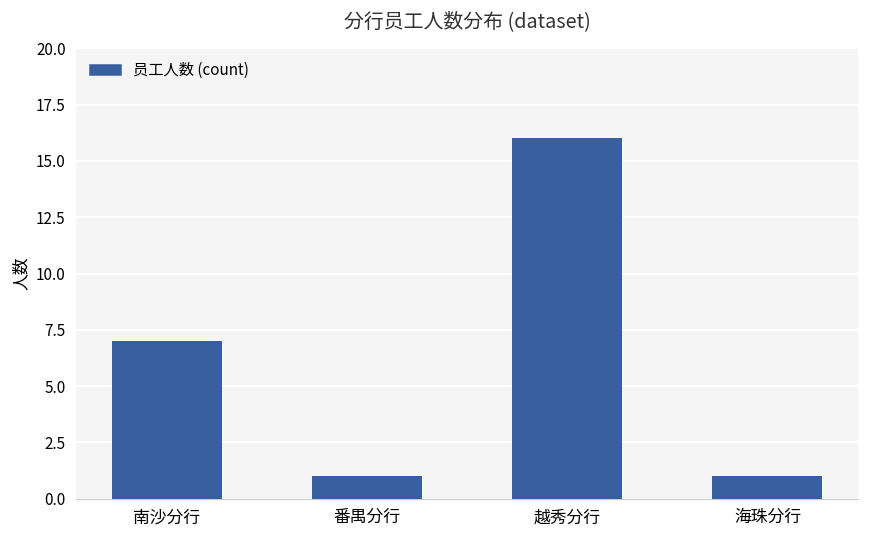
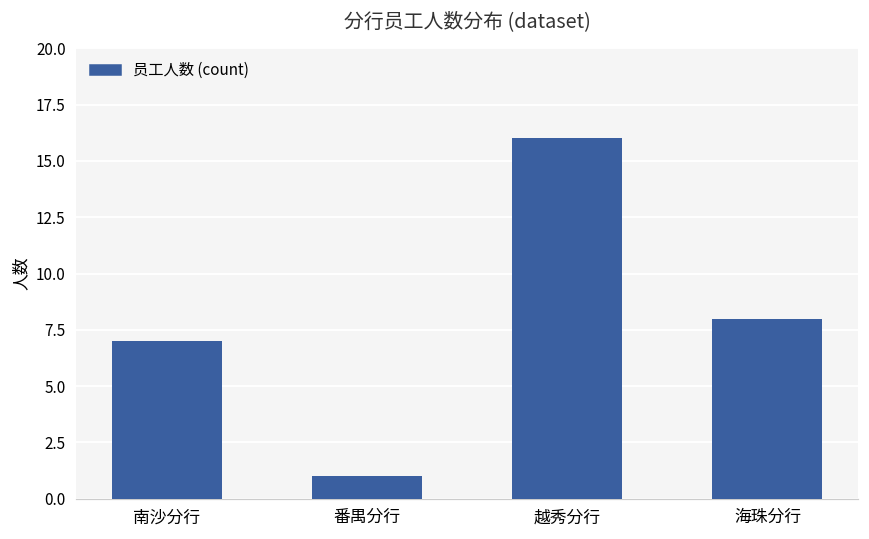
  {
    "南沙分行": 7,
    "番禺分行": 1,
    "越秀分行": 16,
-   "海珠分行": 1
+   "海珠分行": 8
  }
